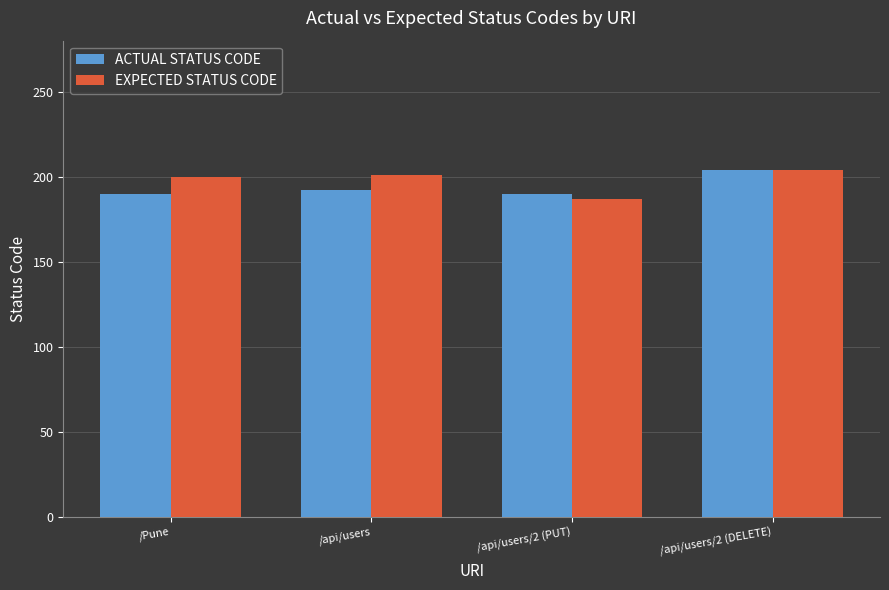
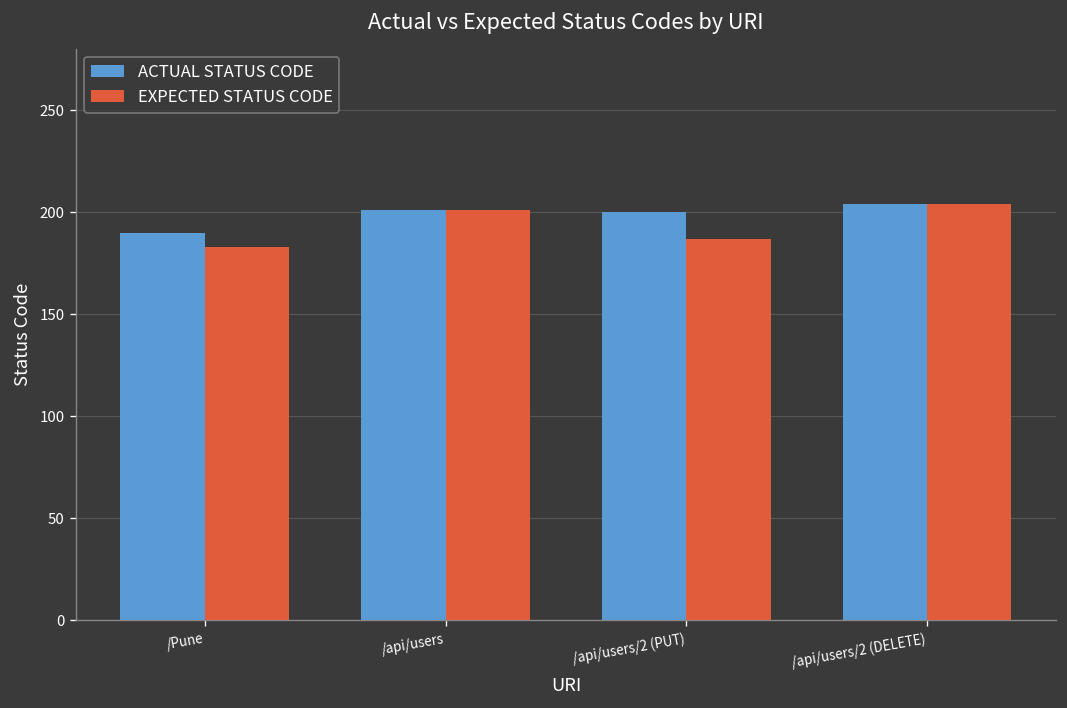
  {
    "ACTUAL STATUS CODE": {
      "/Pune": 190,
-     "/api/users": 192,
-     "/api/users/2 (PUT)": 190,
+     "/api/users": 201,
+     "/api/users/2 (PUT)": 200,
      "/api/users/2 (DELETE)": 204
    },
    "EXPECTED STATUS CODE": {
-     "/Pune": 200,
+     "/Pune": 183,
      "/api/users": 201,
      "/api/users/2 (PUT)": 187,
      "/api/users/2 (DELETE)": 204
    }
  }
